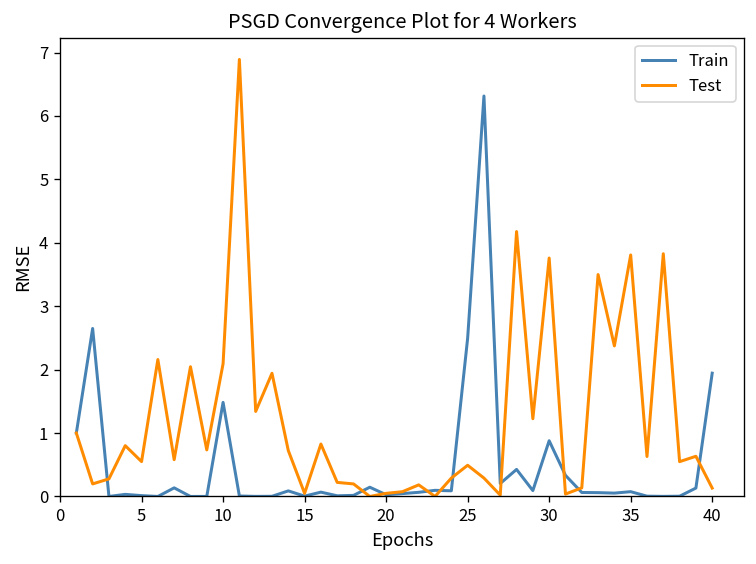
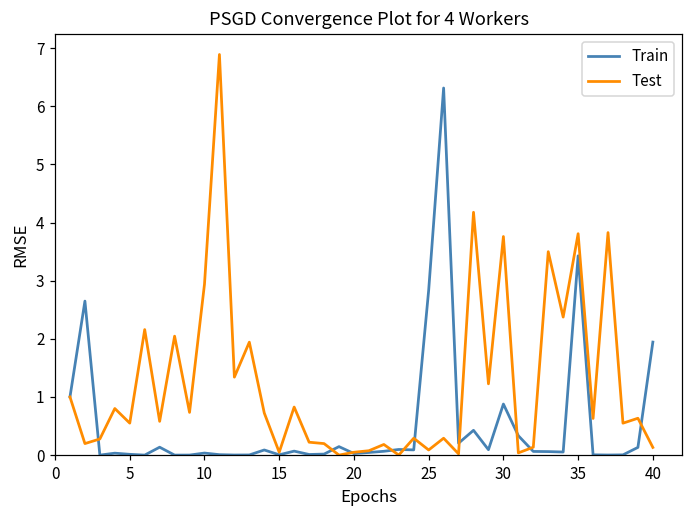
  {
    "Train": {
      "5": 0.0,
-     "10": 1.5,
-     "25": 2.5,
+     "10": 0.0,
+     "25": 2.8,
      "30": 0.9,
-     "35": 0.1,
+     "35": 3.4,
      "40": 1.9
    },
    "Test": {
      "5": 0.5,
-     "10": 2.1,
-     "25": 0.5,
+     "10": 2.9,
+     "25": 0.1,
      "30": 3.8,
      "35": 3.8,
      "40": 0.1
    }
  }
